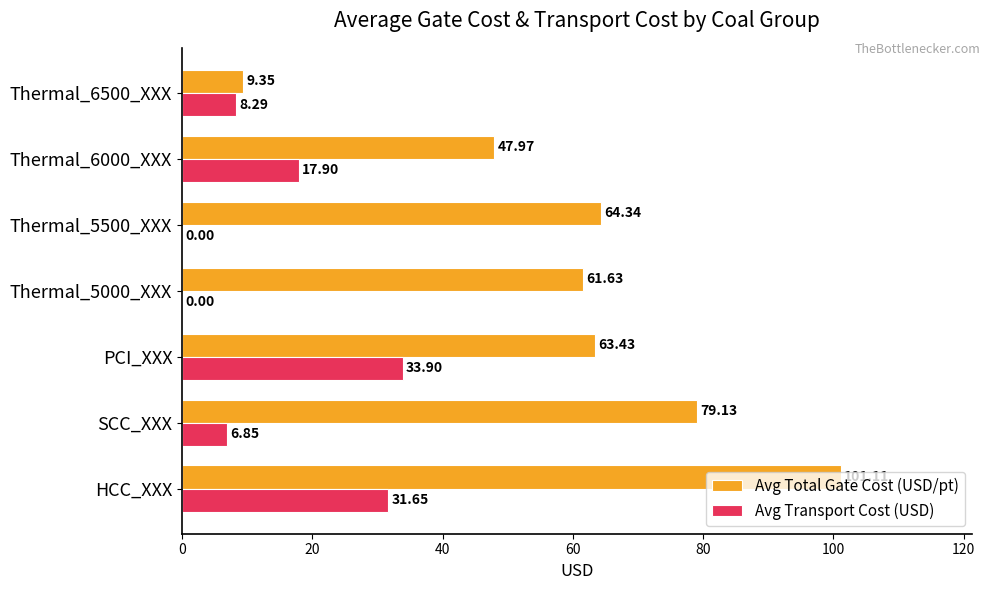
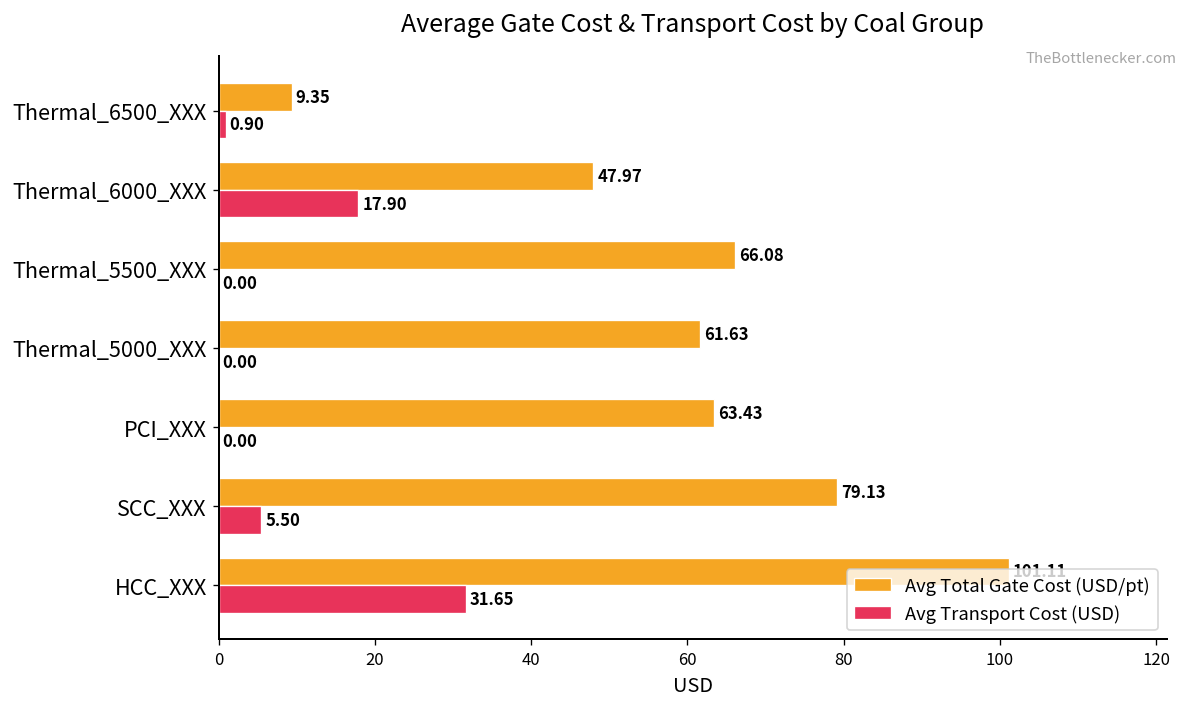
  {
    "Avg Total Gate Cost (USD/pt)": {
      "Thermal_6500_XXX": 9.35,
      "Thermal_6000_XXX": 47.97,
-     "Thermal_5500_XXX": 64.34,
+     "Thermal_5500_XXX": 66.08,
      "Thermal_5000_XXX": 61.63,
      "PCI_XXX": 63.43,
      "SCC_XXX": 79.13
    },
    "Avg Transport Cost (USD)": {
-     "Thermal_6500_XXX": 8.29,
+     "Thermal_6500_XXX": 0.90,
      "Thermal_6000_XXX": 17.90,
      "Thermal_5500_XXX": 0.00,
      "Thermal_5000_XXX": 0.00,
-     "PCI_XXX": 33.90,
-     "SCC_XXX": 6.85,
+     "PCI_XXX": 0.00,
+     "SCC_XXX": 5.50,
      "HCC_XXX": 31.65
    }
  }
